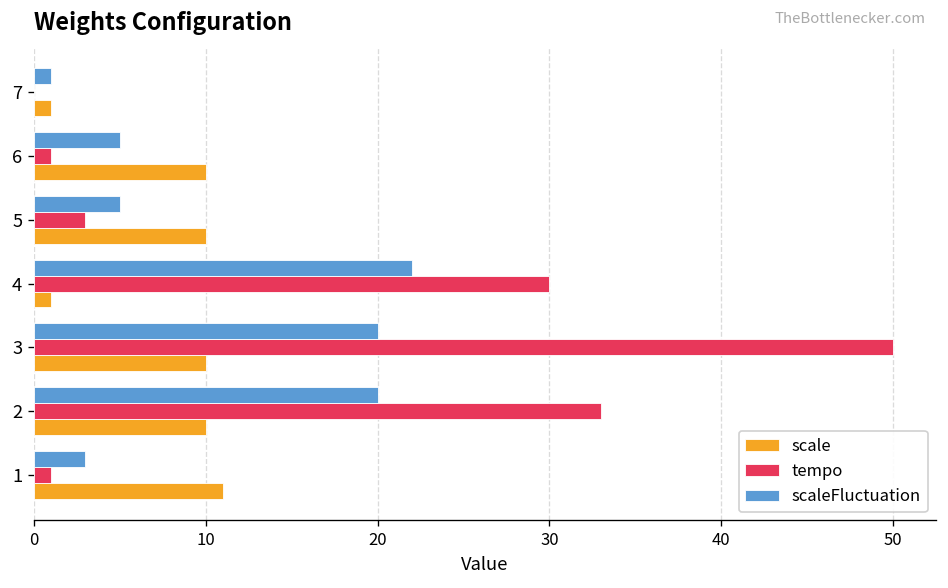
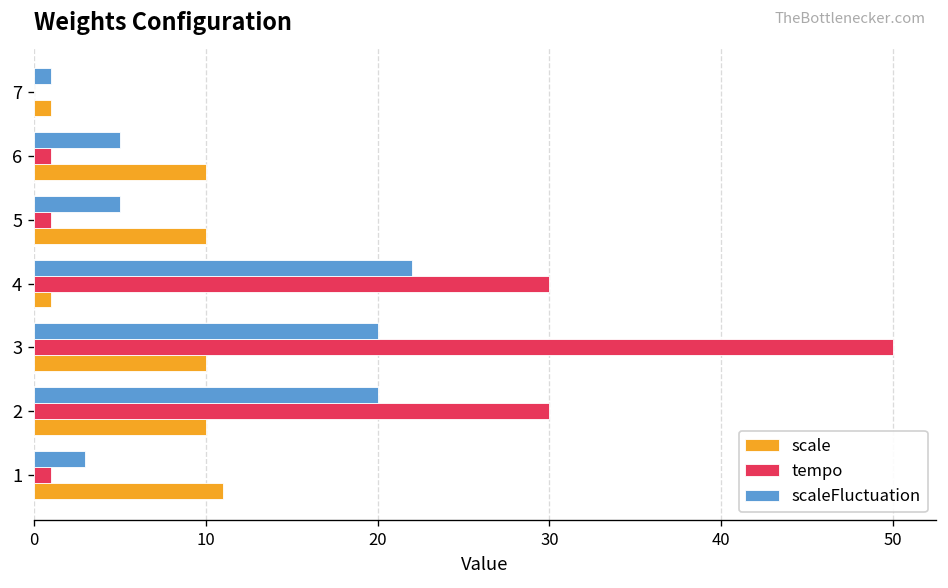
  {
    "scale": {
      "7": 1,
      "6": 10,
      "5": 10,
      "4": 1,
      "3": 10,
      "2": 10,
      "1": 11
    },
    "tempo": {
      "7": 0,
      "6": 1,
-     "5": 3,
+     "5": 1,
      "4": 30,
      "3": 50,
-     "2": 33,
+     "2": 30,
      "1": 1
    },
    "scaleFluctuation": {
      "7": 1,
      "6": 5,
      "5": 5,
      "4": 22,
      "3": 20,
      "2": 20,
      "1": 3
    }
  }
